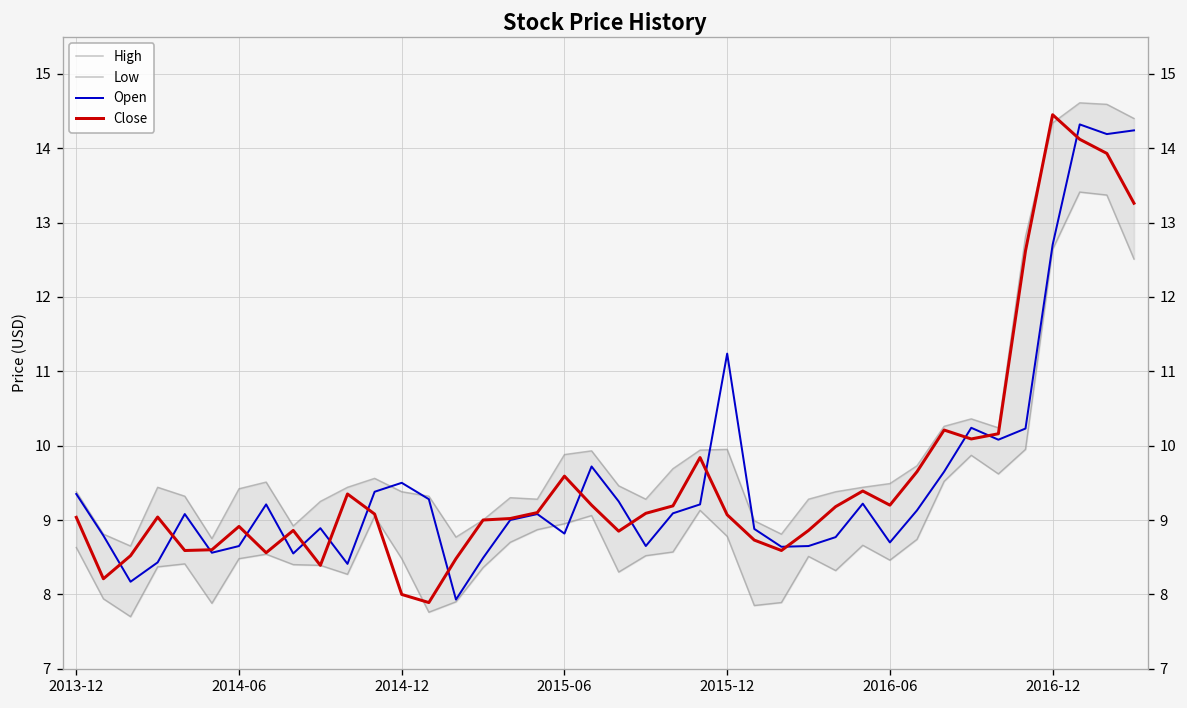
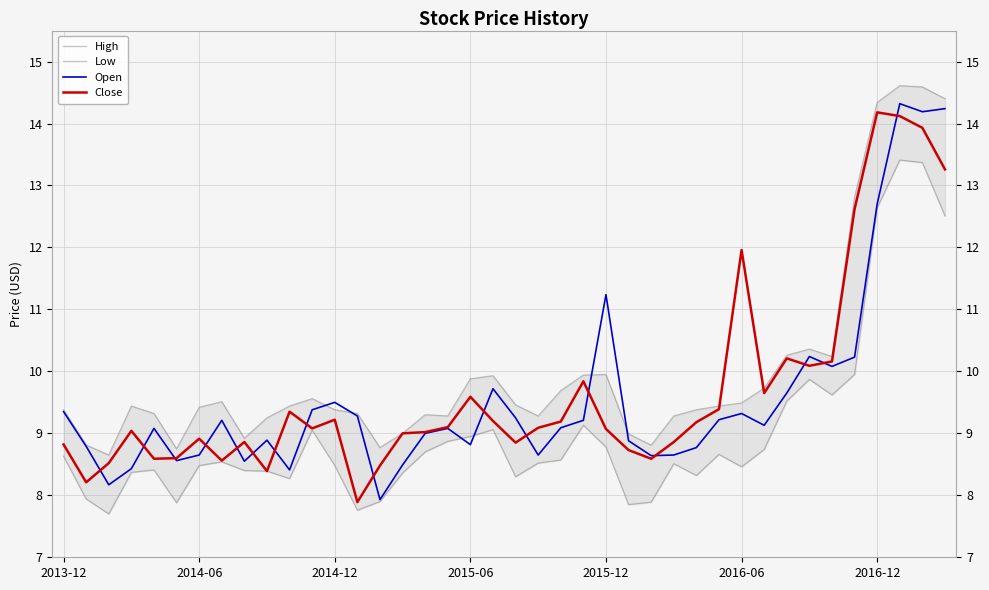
  {
    "Open": {
      "2014-06": 8.6,
      "2014-12": 9.5,
      "2015-06": 8.8,
      "2015-12": 11.2,
-     "2016-06": 8.7,
+     "2016-06": 9.3,
      "2016-12": 12.7
    },
    "Close": {
-     "2013-12": 9.0,
+     "2013-12": 8.8,
      "2014-06": 8.9,
-     "2014-12": 8.0,
+     "2014-12": 9.2,
      "2015-06": 9.6,
      "2015-12": 9.1,
-     "2016-06": 9.2,
-     "2016-12": 14.5
+     "2016-06": 12.0,
+     "2016-12": 14.2
    }
  }
